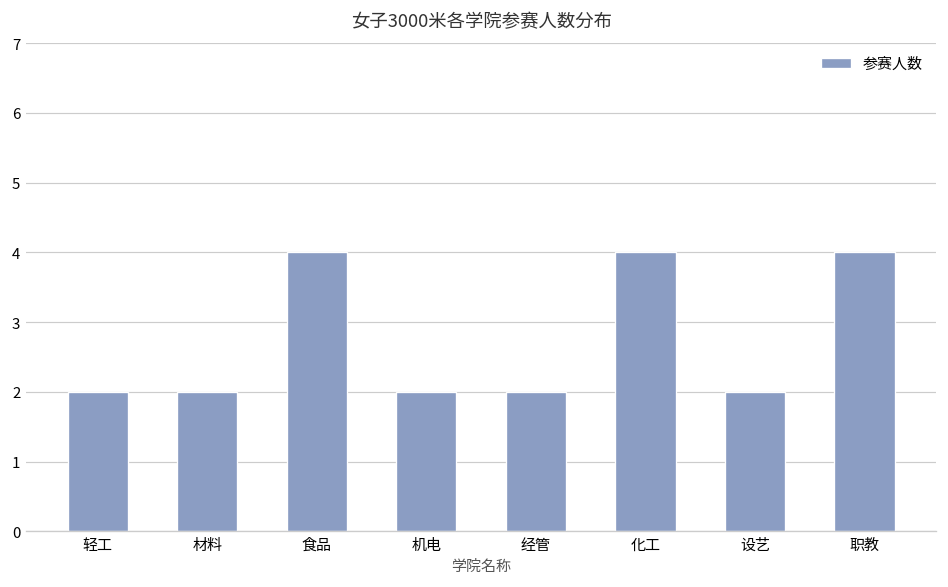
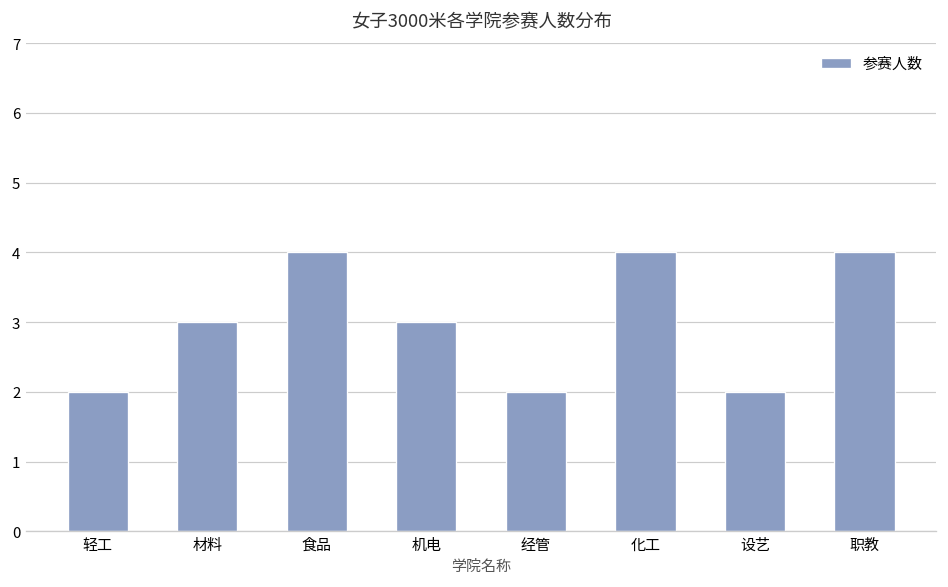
  {
    "轻工": 2,
-   "材料": 2,
+   "材料": 3,
    "食品": 4,
-   "机电": 2,
+   "机电": 3,
    "经管": 2,
    "化工": 4,
    "设艺": 2,
    "职教": 4
  }
